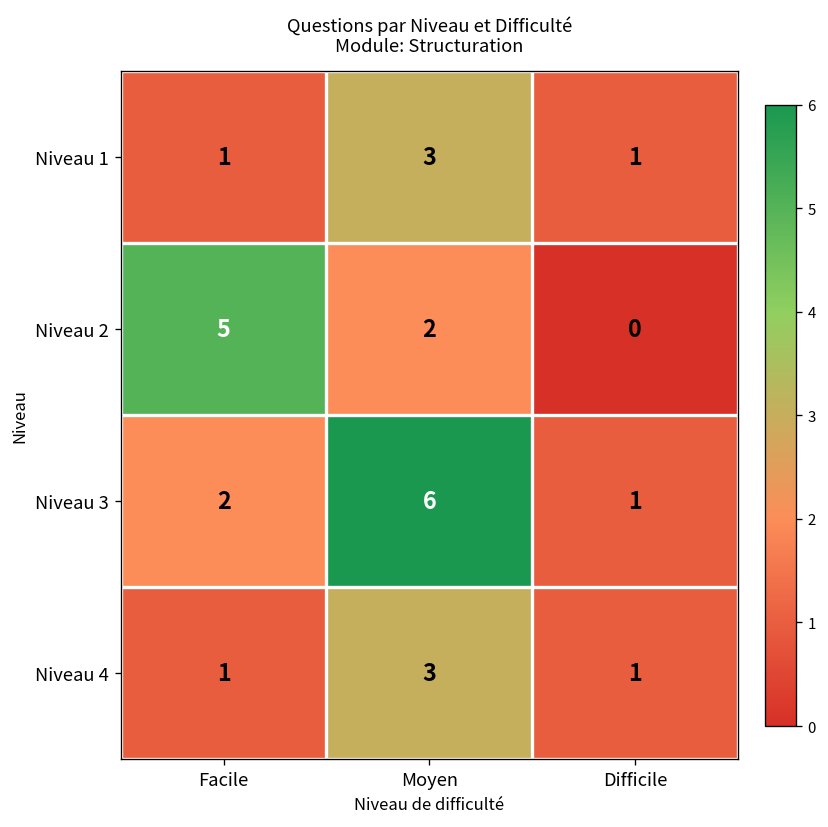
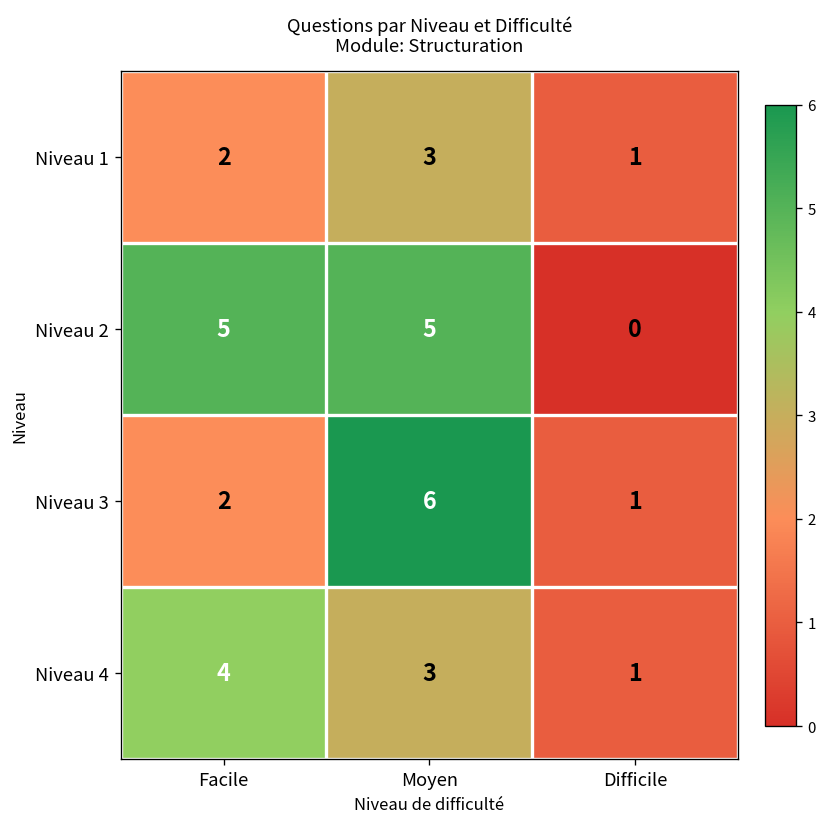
  {
    "Niveau 1": {
-     "Facile": 1,
+     "Facile": 2,
      "Moyen": 3,
      "Difficile": 1
    },
    "Niveau 2": {
      "Facile": 5,
-     "Moyen": 2,
+     "Moyen": 5,
      "Difficile": 0
    },
    "Niveau 3": {
      "Facile": 2,
      "Moyen": 6,
      "Difficile": 1
    },
    "Niveau 4": {
-     "Facile": 1,
+     "Facile": 4,
      "Moyen": 3,
      "Difficile": 1
    }
  }
